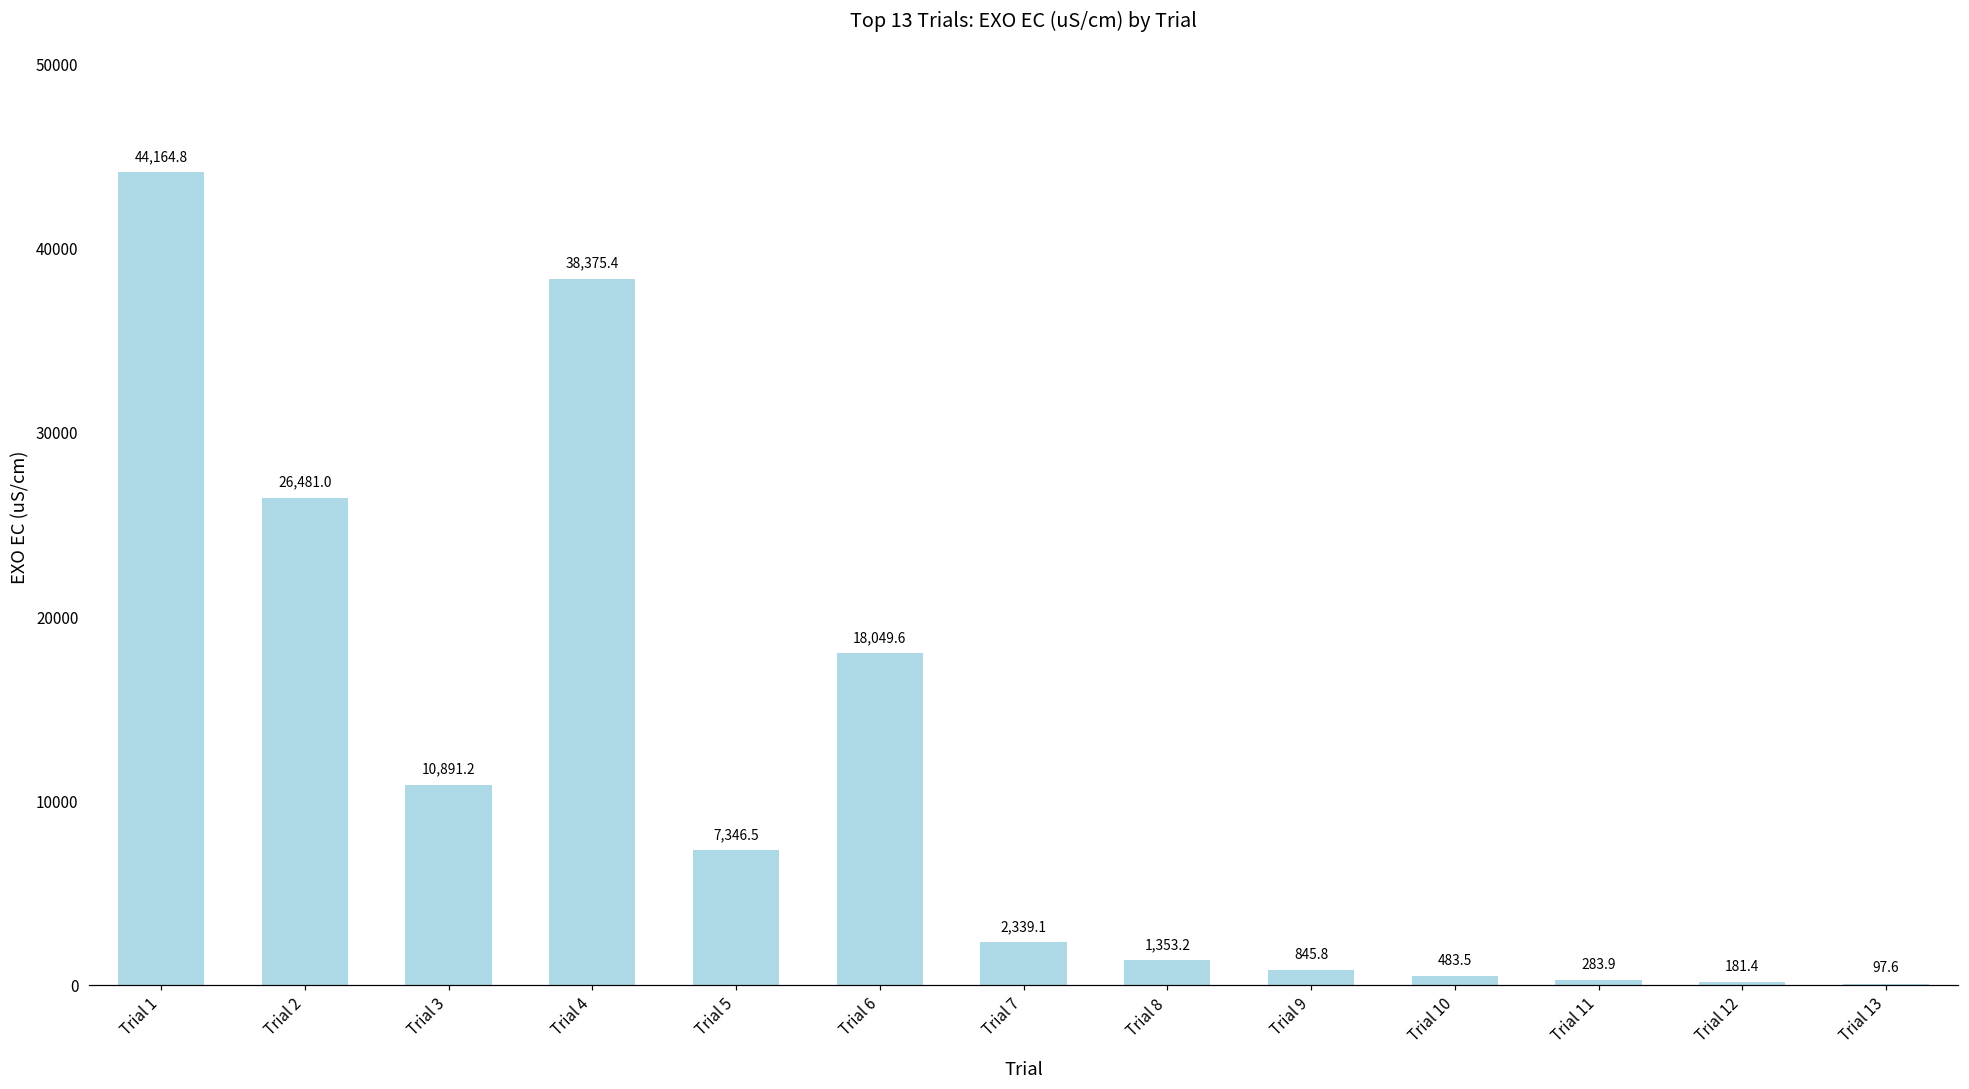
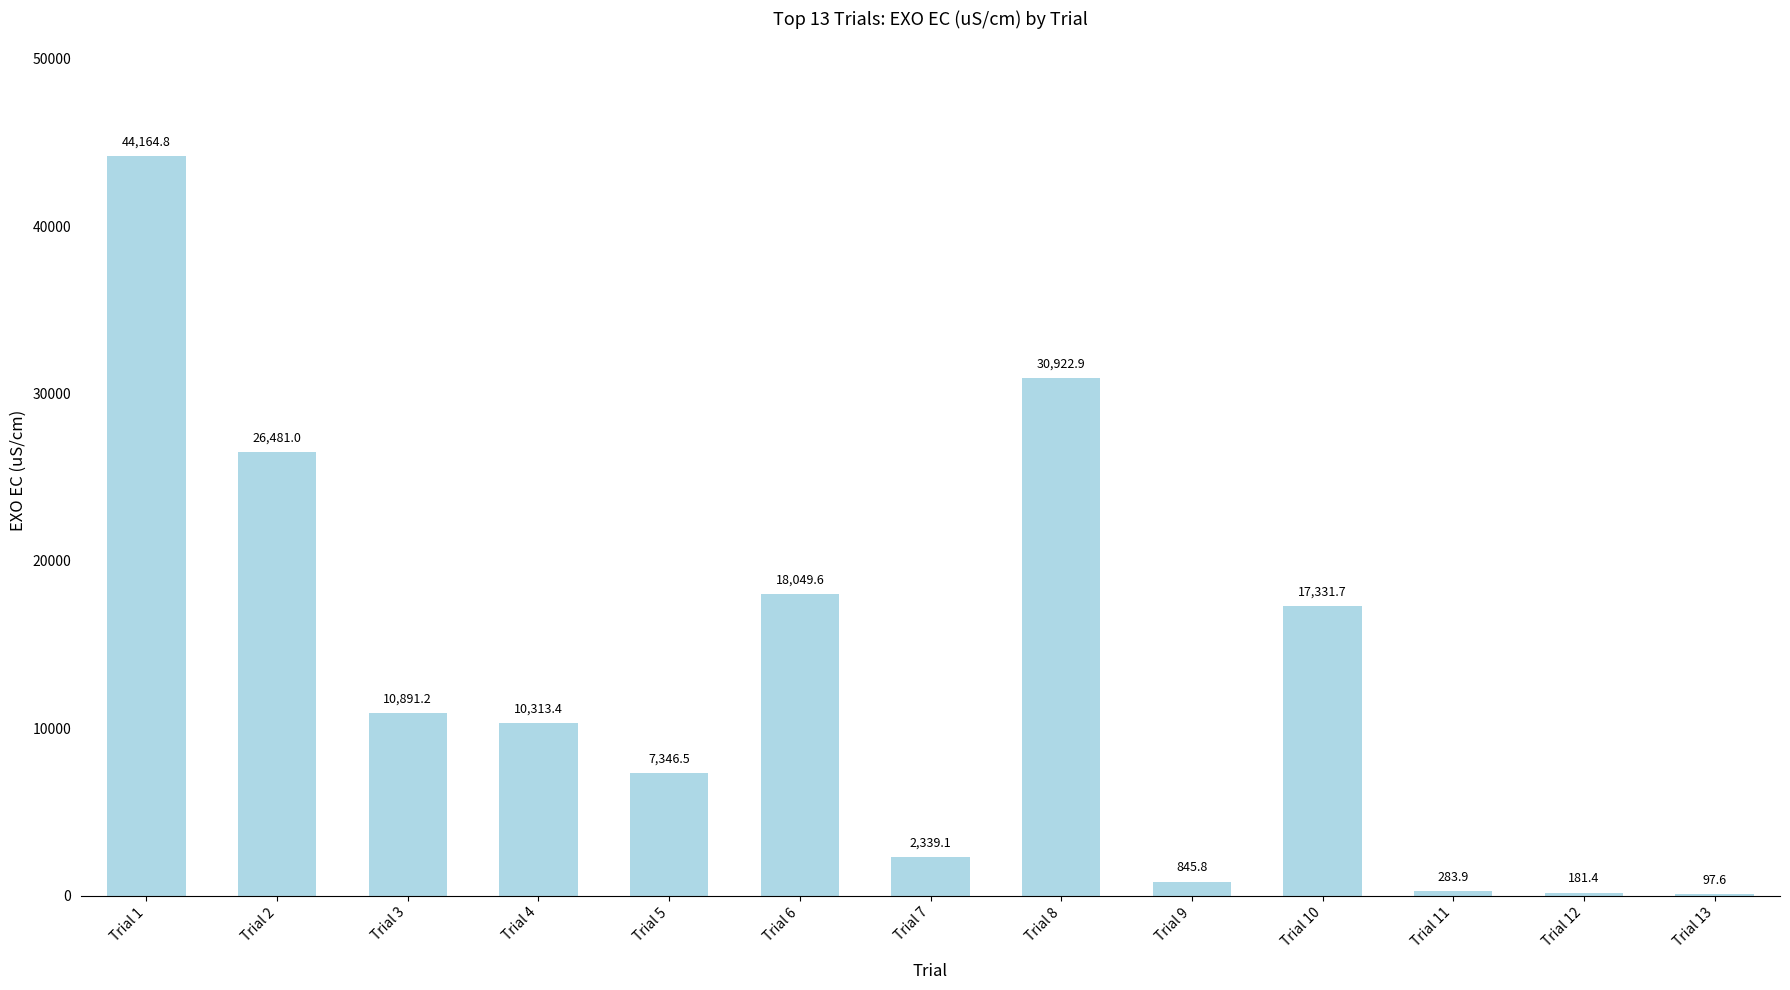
  {
    "Trial 1": "44,164.8",
    "Trial 2": "26,481.0",
    "Trial 3": "10,891.2",
-   "Trial 4": "38,375.4",
+   "Trial 4": "10,313.4",
    "Trial 5": "7,346.5",
    "Trial 6": "18,049.6",
    "Trial 7": "2,339.1",
-   "Trial 8": "1,353.2",
+   "Trial 8": "30,922.9",
    "Trial 9": "845.8",
-   "Trial 10": "483.5",
+   "Trial 10": "17,331.7",
    "Trial 11": "283.9",
    "Trial 12": "181.4",
    "Trial 13": "97.6"
  }
